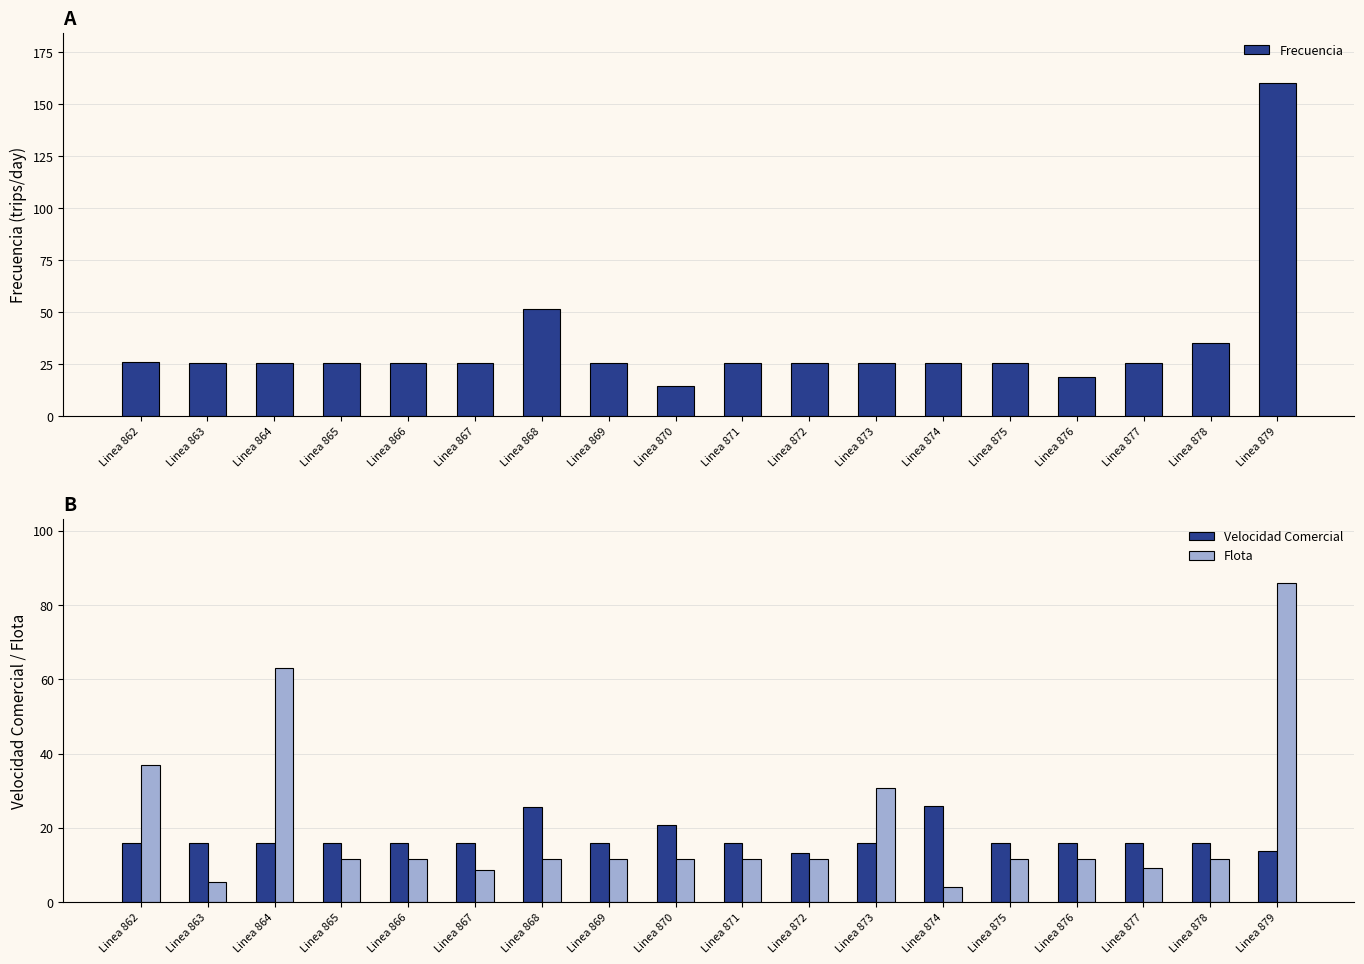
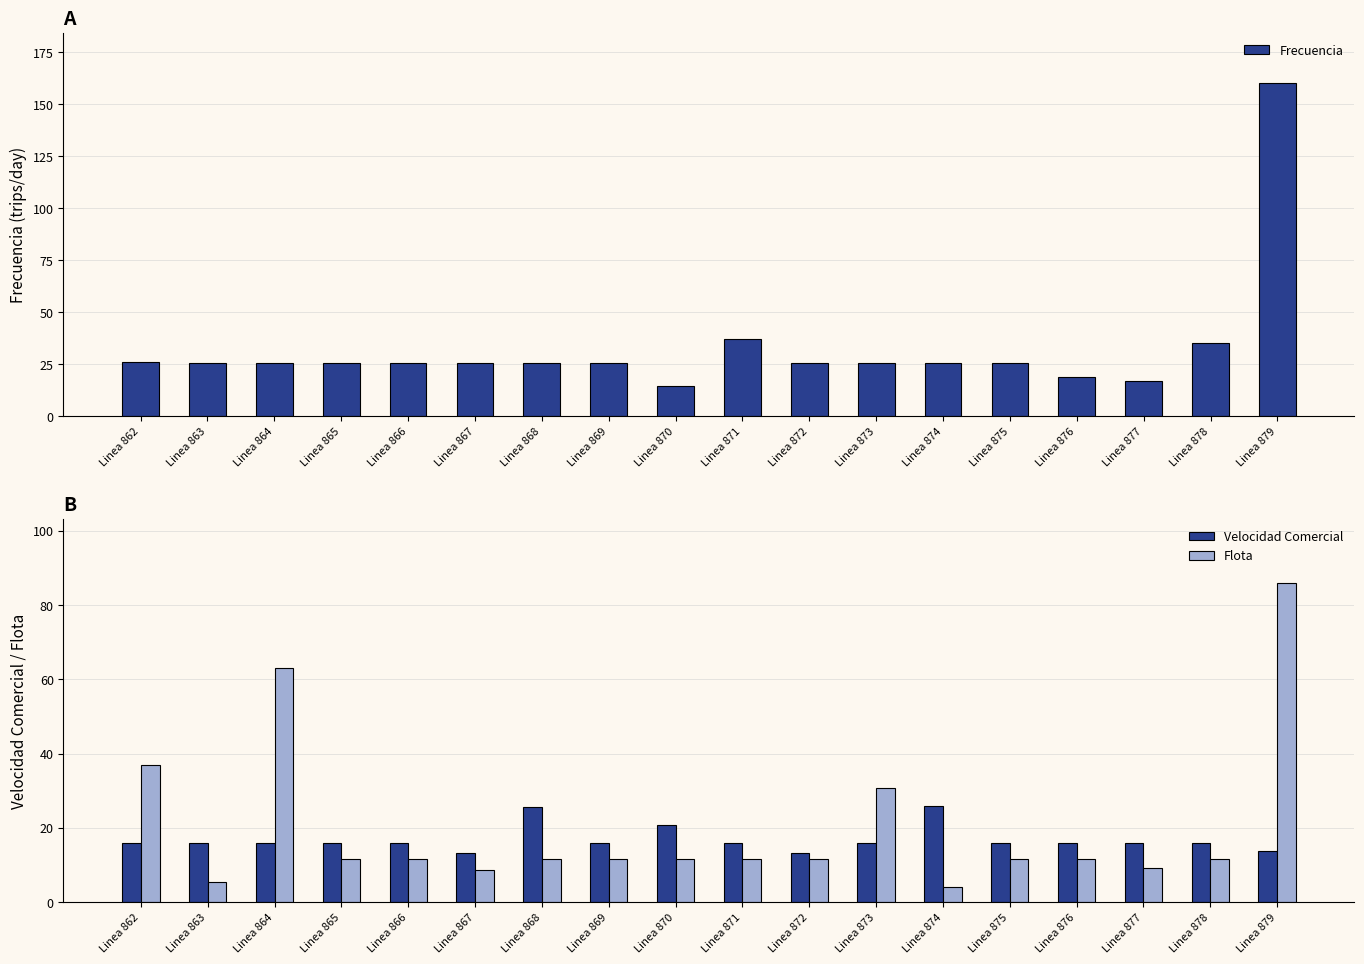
  {
    "A": {
      "Linea 862": 26,
      "Linea 863": 26,
      "Linea 864": 26,
      "Linea 865": 26,
      "Linea 866": 26,
      "Linea 867": 26,
-     "Linea 868": 51,
+     "Linea 868": 26,
      "Linea 869": 26,
      "Linea 870": 14,
-     "Linea 871": 25,
+     "Linea 871": 37,
      "Linea 872": 25,
      "Linea 873": 25,
      "Linea 874": 25,
      "Linea 875": 25,
      "Linea 876": 19,
-     "Linea 877": 25,
+     "Linea 877": 17,
      "Linea 878": 35,
      "Linea 879": 160
    },
    "B": {
      "Velocidad Comercial": {
        "Linea 862": 16,
        "Linea 863": 16,
        "Linea 864": 16,
        "Linea 865": 16,
        "Linea 866": 16,
-       "Linea 867": 16,
+       "Linea 867": 13,
        "Linea 868": 26,
        "Linea 869": 16,
        "Linea 870": 21,
        "Linea 871": 16,
        "Linea 872": 13,
        "Linea 873": 16,
        "Linea 874": 26,
        "Linea 875": 16,
        "Linea 876": 16,
        "Linea 877": 16,
        "Linea 878": 16,
        "Linea 879": 14
      },
      "Flota": {
        "Linea 862": 37,
        "Linea 863": 5,
        "Linea 864": 63,
        "Linea 865": 12,
        "Linea 866": 12,
        "Linea 867": 9,
        "Linea 868": 12,
        "Linea 869": 12,
        "Linea 870": 12,
        "Linea 871": 12,
        "Linea 872": 12,
        "Linea 873": 31,
        "Linea 874": 4,
        "Linea 875": 12,
        "Linea 876": 12,
        "Linea 877": 9,
        "Linea 878": 12,
        "Linea 879": 86
      }
    }
  }
